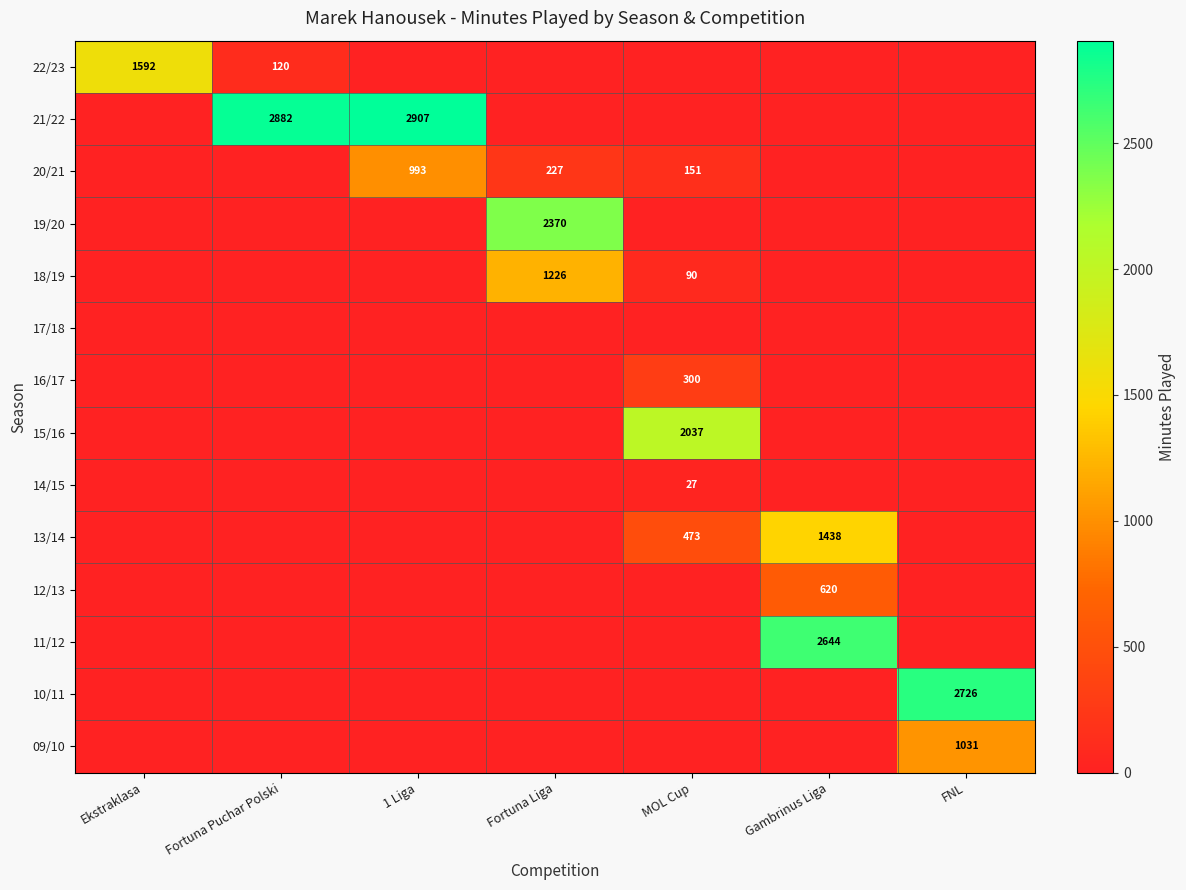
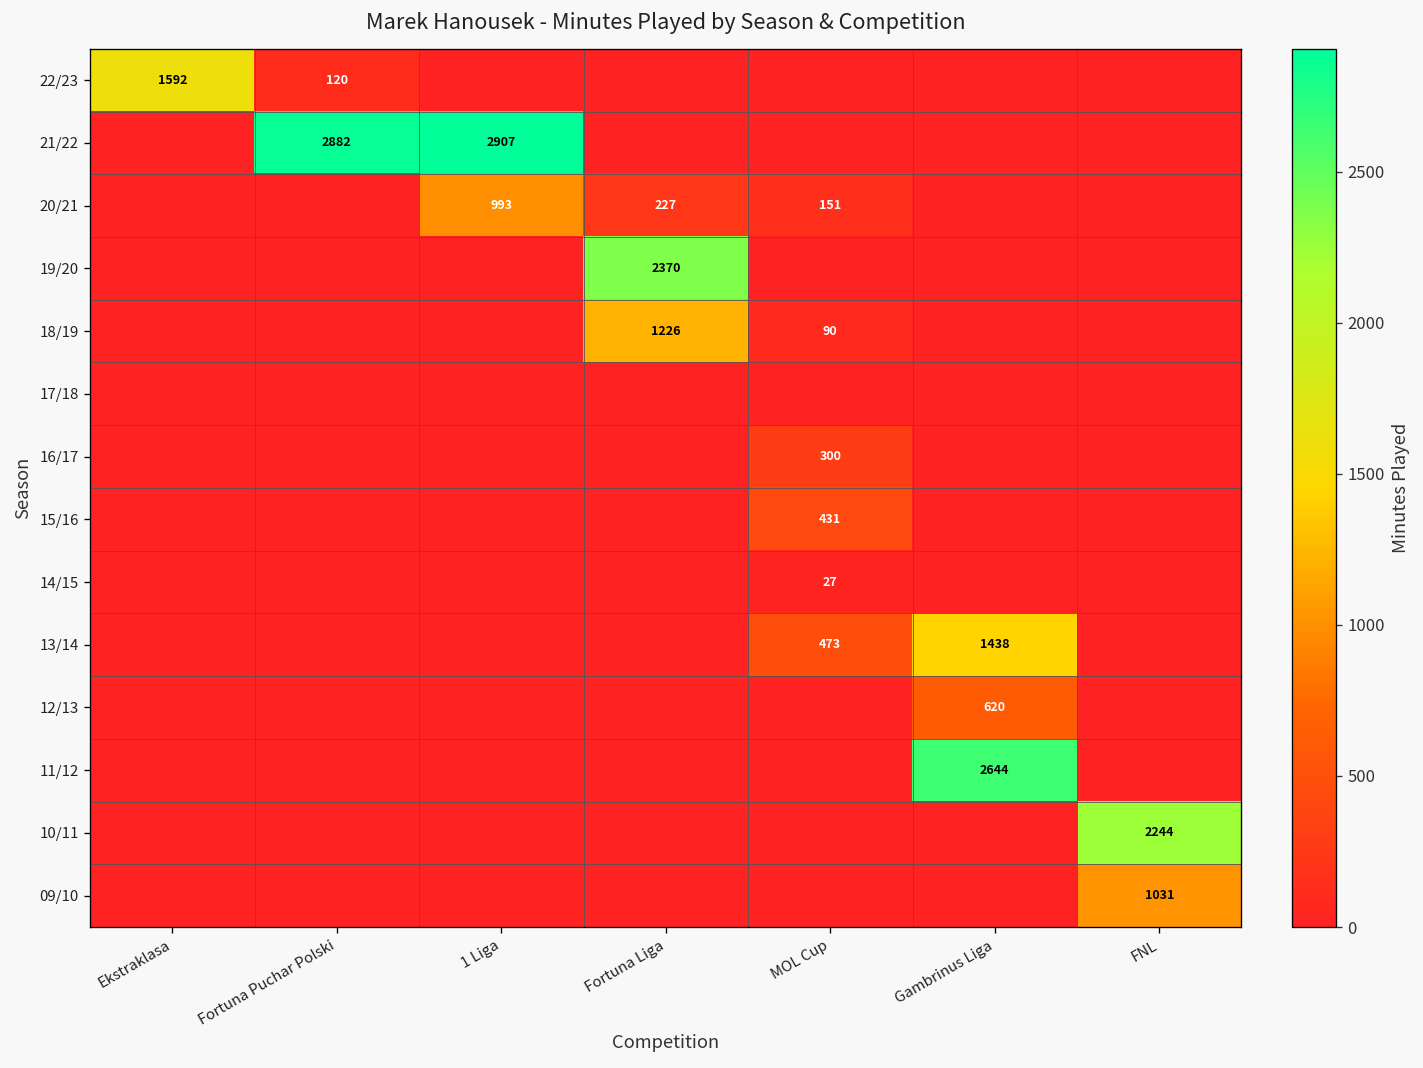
  {
    "22/23": {
      "Ekstraklasa": 1592,
      "Fortuna Puchar Polski": 120
    },
    "21/22": {
      "Fortuna Puchar Polski": 2882,
      "1 Liga": 2907
    },
    "20/21": {
      "1 Liga": 993,
      "Fortuna Liga": 227,
      "MOL Cup": 151
    },
    "19/20": {
      "Fortuna Liga": 2370
    },
    "18/19": {
      "Fortuna Liga": 1226,
      "MOL Cup": 90
    },
    "16/17": {
      "MOL Cup": 300
    },
    "15/16": {
-     "MOL Cup": 2037
+     "MOL Cup": 431
    },
    "14/15": {
      "MOL Cup": 27
    },
    "13/14": {
      "MOL Cup": 473,
      "Gambrinus Liga": 1438
    },
    "12/13": {
      "Gambrinus Liga": 620
    },
    "11/12": {
      "Gambrinus Liga": 2644
    },
    "10/11": {
-     "FNL": 2726
+     "FNL": 2244
    },
    "09/10": {
      "FNL": 1031
    }
  }
